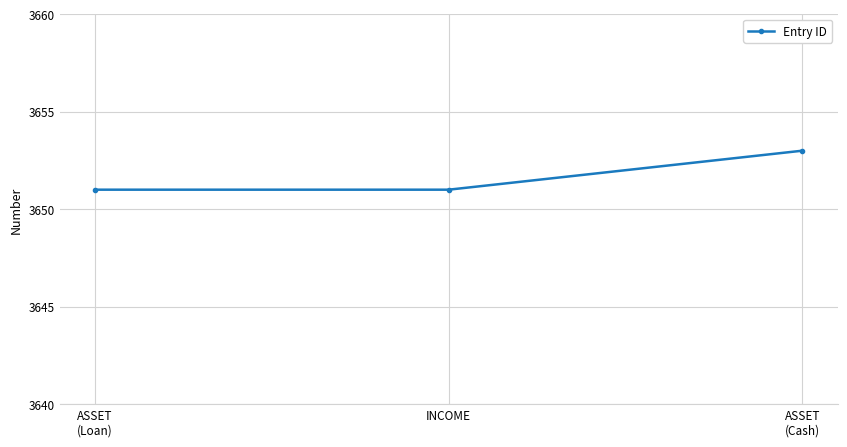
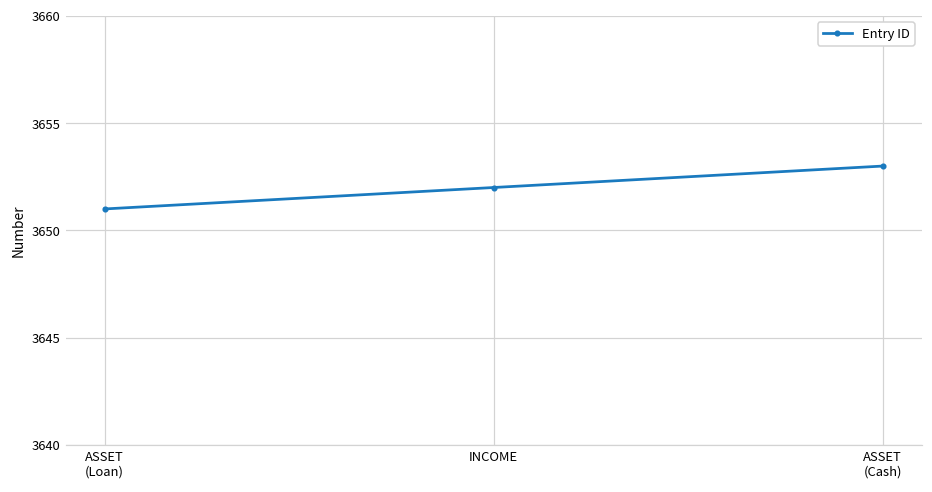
  {
    "ASSET (Loan)": 3651,
-   "INCOME": 3651,
+   "INCOME": 3652,
    "ASSET (Cash)": 3653
  }
